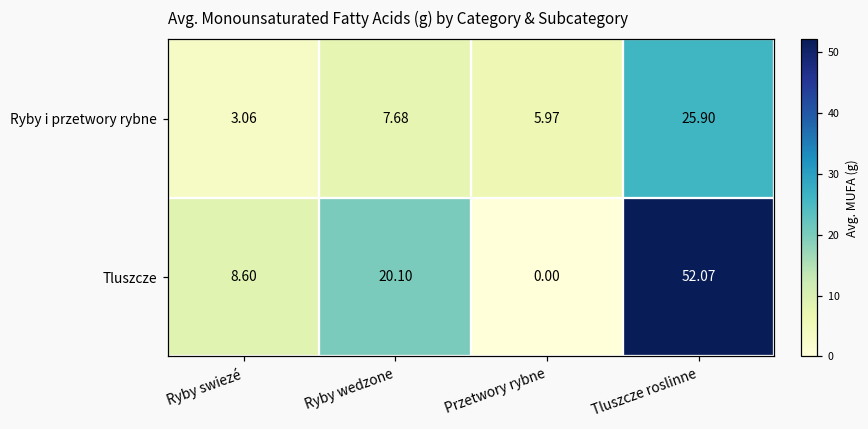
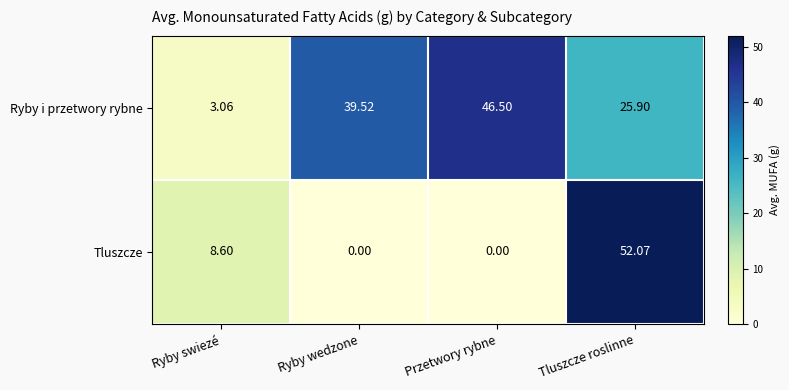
  {
    "Ryby i przetwory rybne": {
      "Ryby swiezé": 3.06,
-     "Ryby wedzone": 7.68,
-     "Przetwory rybne": 5.97,
+     "Ryby wedzone": 39.52,
+     "Przetwory rybne": 46.50,
      "Tluszcze roslinne": 25.90
    },
    "Tluszcze": {
      "Ryby swiezé": 8.60,
-     "Ryby wedzone": 20.10,
+     "Ryby wedzone": 0.00,
      "Przetwory rybne": 0.00,
      "Tluszcze roslinne": 52.07
    }
  }
